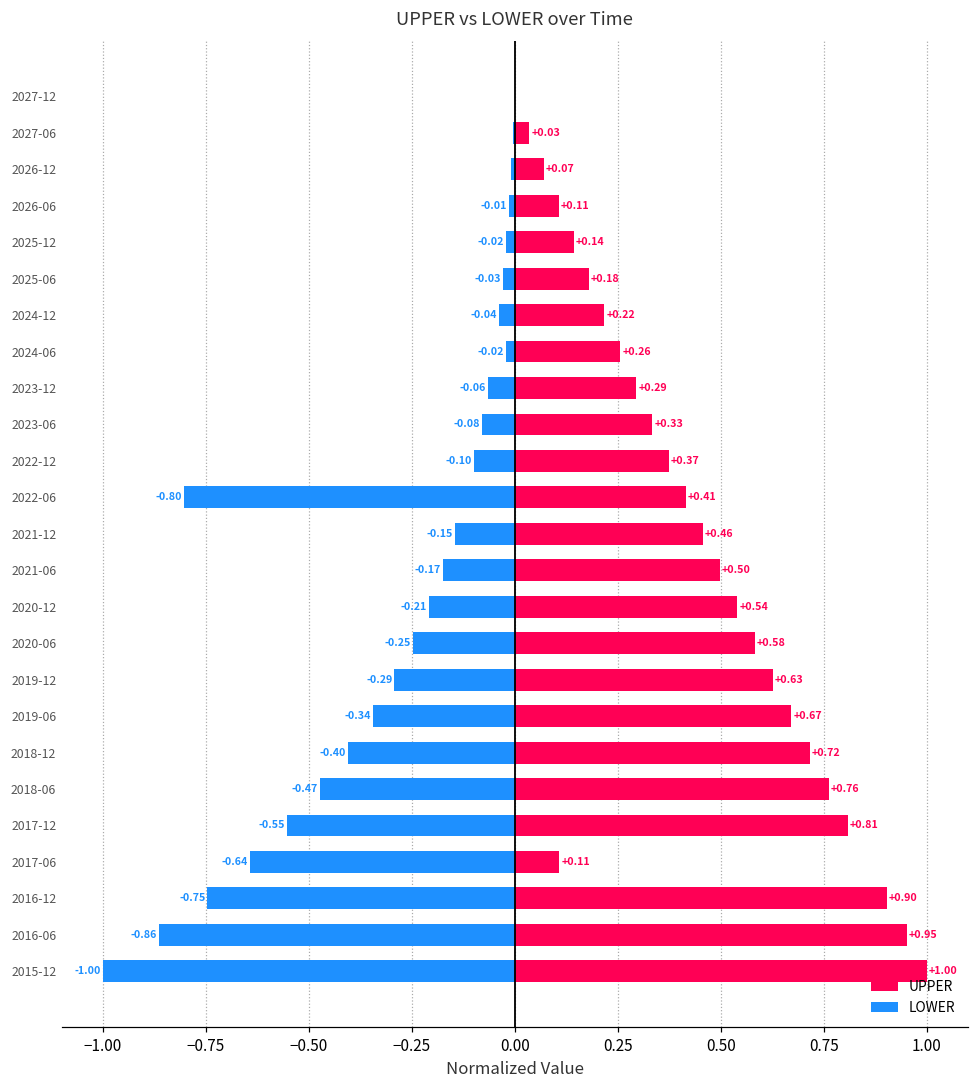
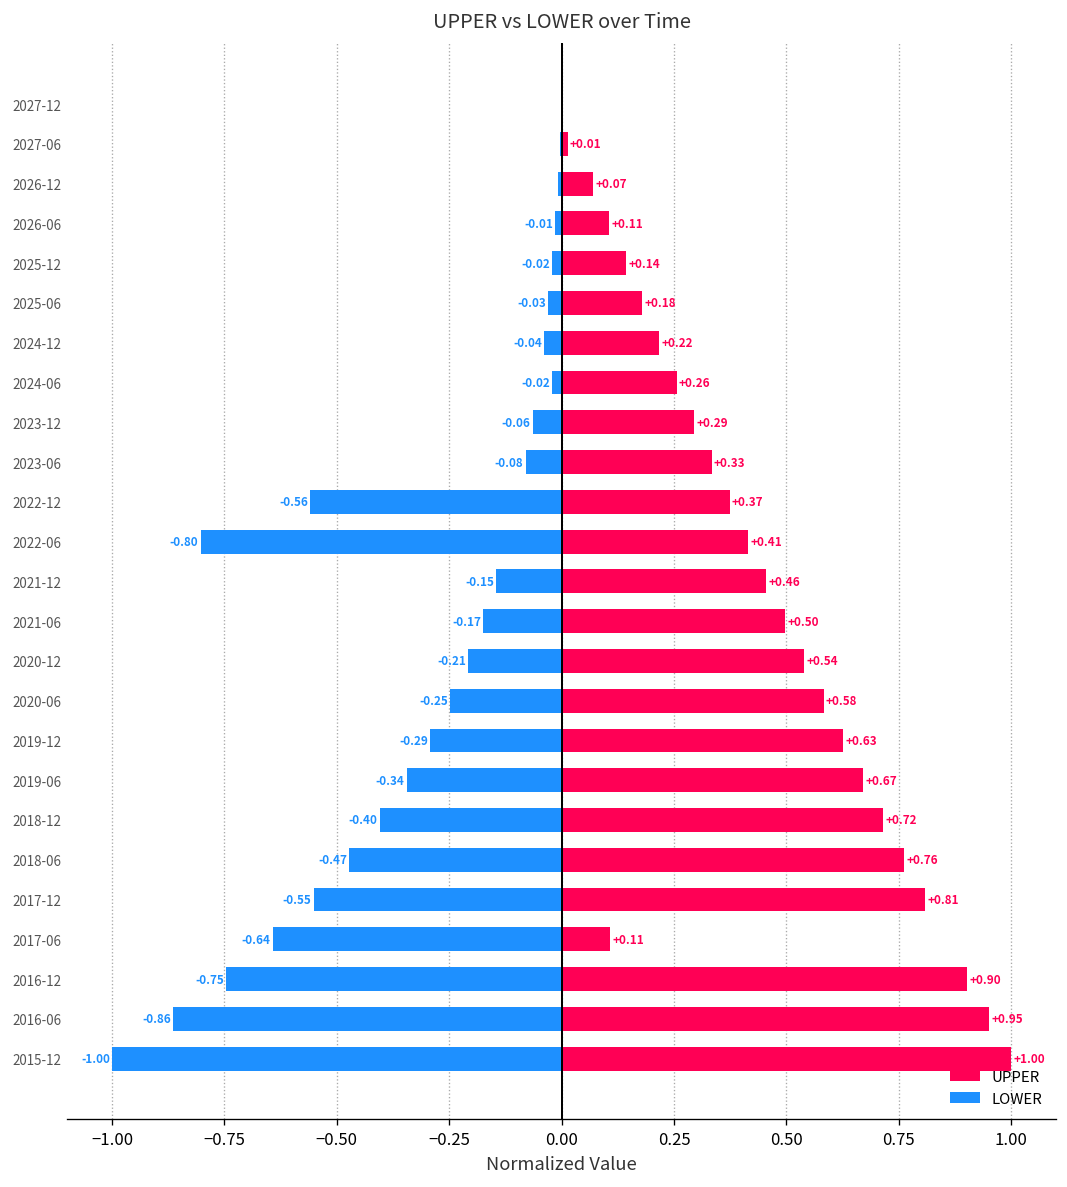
  {
    "UPPER": {
-     "2027-06": "+0.03",
+     "2027-06": "+0.01",
      "2026-12": "+0.07",
      "2026-06": "+0.11",
      "2025-12": "+0.14",
      "2025-06": "+0.18",
      "2024-12": "+0.22",
      "2024-06": "+0.26",
      "2023-12": "+0.29",
      "2023-06": "+0.33",
      "2022-12": "+0.37",
      "2022-06": "+0.41",
      "2021-12": "+0.46",
      "2021-06": "+0.50",
      "2020-12": "+0.54",
      "2020-06": "+0.58",
      "2019-12": "+0.63",
      "2019-06": "+0.67",
      "2018-12": "+0.72",
      "2018-06": "+0.76",
      "2017-12": "+0.81",
      "2017-06": "+0.11",
      "2016-12": "+0.90",
      "2016-06": "+0.95",
      "2015-12": "+1.00"
    },
    "LOWER": {
      "2026-06": "-0.01",
      "2025-12": "-0.02",
      "2025-06": "-0.03",
      "2024-12": "-0.04",
      "2024-06": "-0.02",
      "2023-12": "-0.06",
      "2023-06": "-0.08",
-     "2022-12": "-0.10",
+     "2022-12": "-0.56",
      "2022-06": "-0.80",
      "2021-12": "-0.15",
      "2021-06": "-0.17",
      "2020-12": "-0.21",
      "2020-06": "-0.25",
      "2019-12": "-0.29",
      "2019-06": "-0.34",
      "2018-12": "-0.40",
      "2018-06": "-0.47",
      "2017-12": "-0.55",
      "2017-06": "-0.64",
      "2016-12": "-0.75",
      "2016-06": "-0.86",
      "2015-12": "-1.00"
    }
  }
